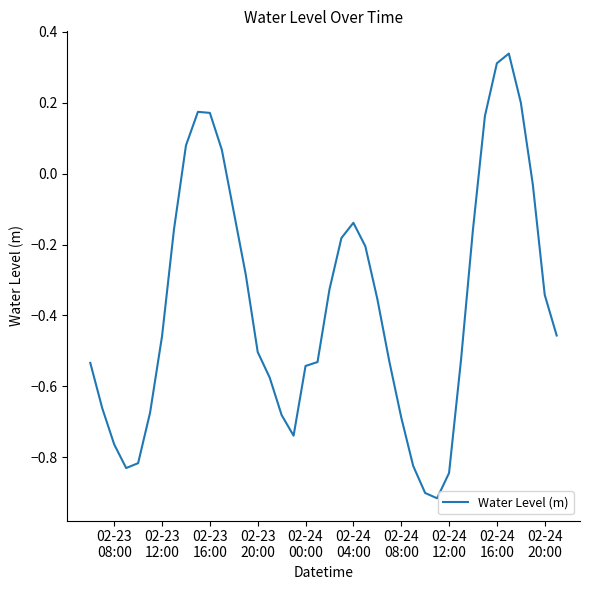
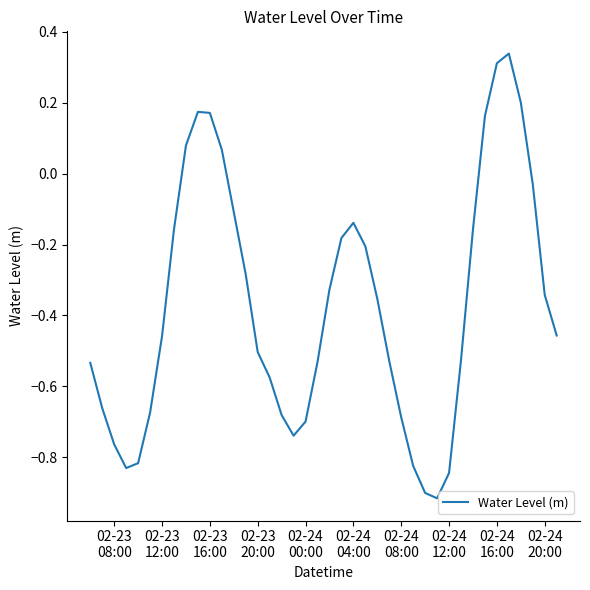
  {
    "02-23 08:00": -0.76,
    "02-23 12:00": -0.46,
    "02-23 16:00": 0.17,
    "02-23 20:00": -0.50,
-   "02-24 00:00": -0.54,
+   "02-24 00:00": -0.70,
    "02-24 04:00": -0.14,
    "02-24 08:00": -0.69,
    "02-24 12:00": -0.84,
    "02-24 16:00": 0.31,
    "02-24 20:00": -0.34
  }
